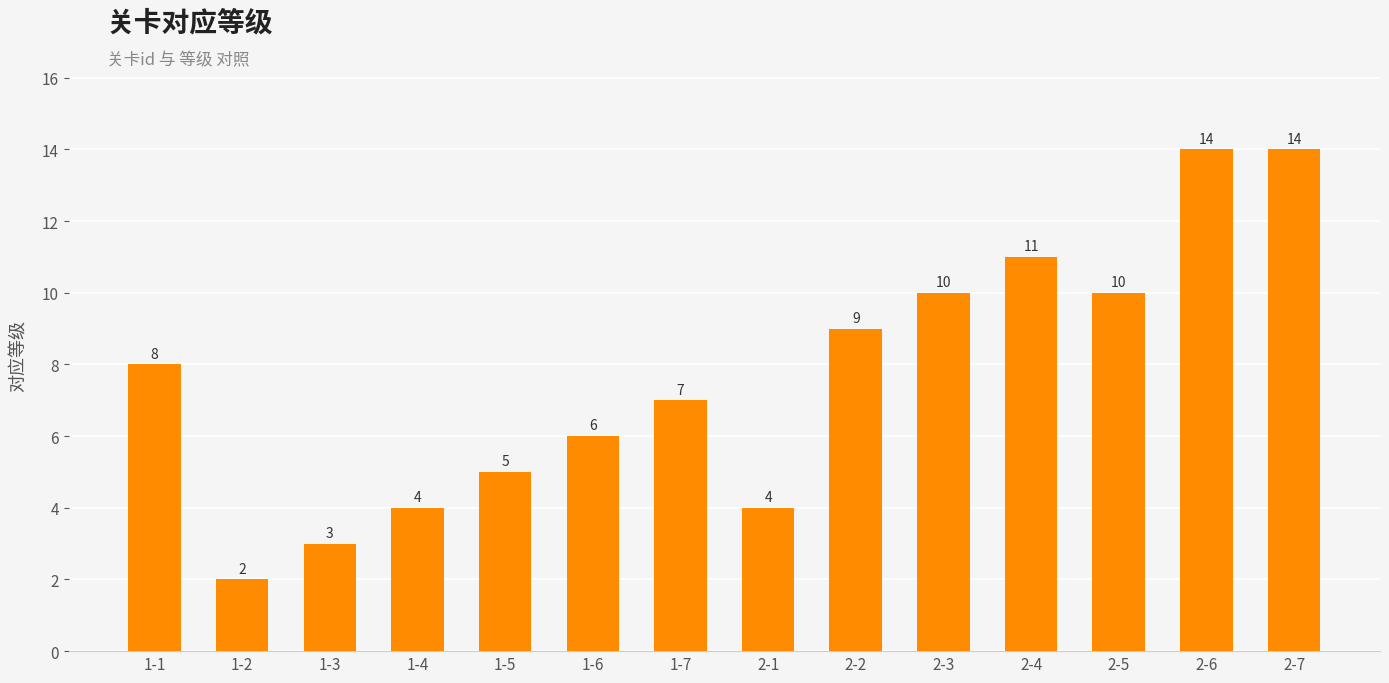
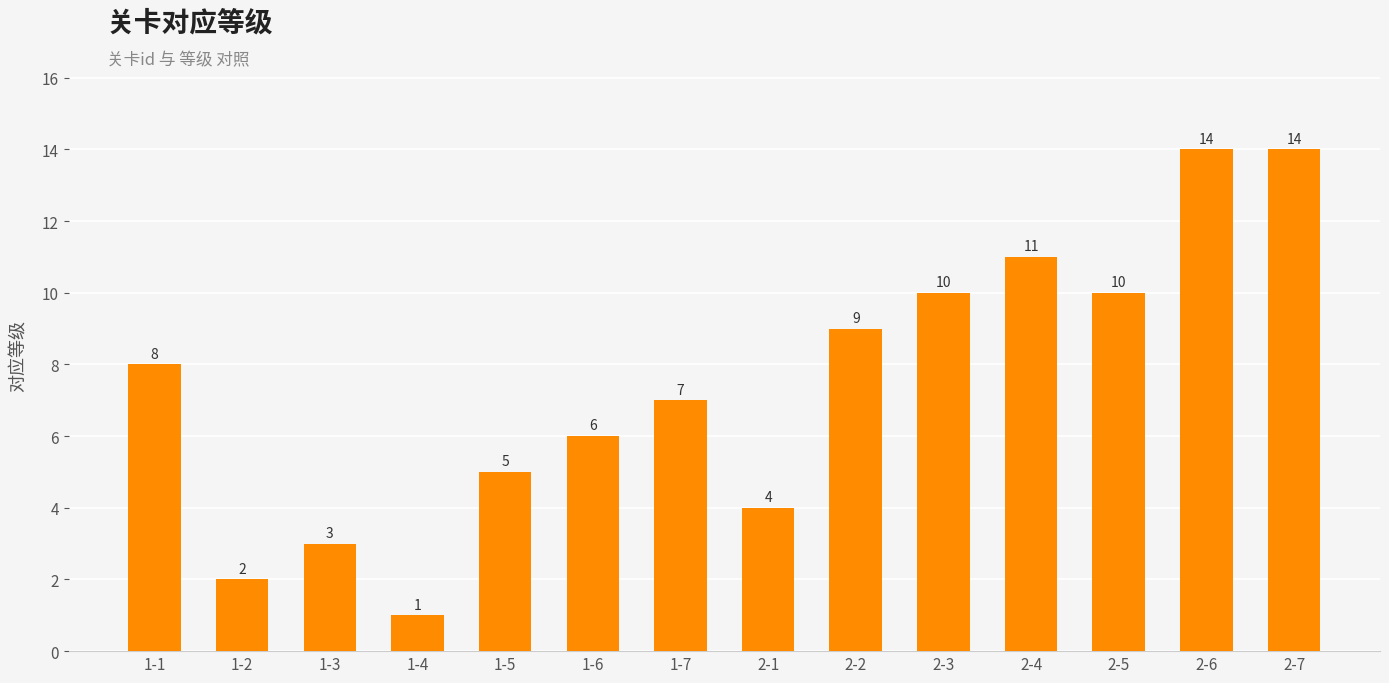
  {
    "1-1": 8,
    "1-2": 2,
    "1-3": 3,
-   "1-4": 4,
+   "1-4": 1,
    "1-5": 5,
    "1-6": 6,
    "1-7": 7,
    "2-1": 4,
    "2-2": 9,
    "2-3": 10,
    "2-4": 11,
    "2-5": 10,
    "2-6": 14,
    "2-7": 14
  }
